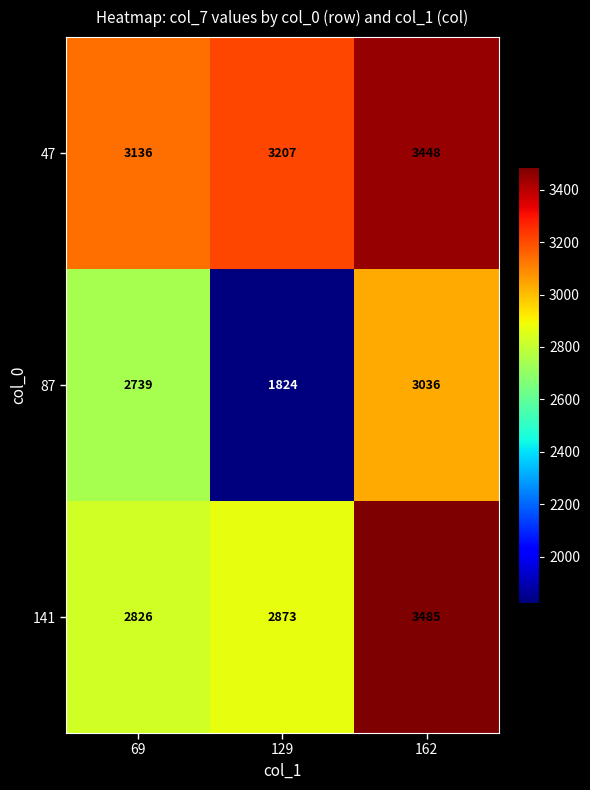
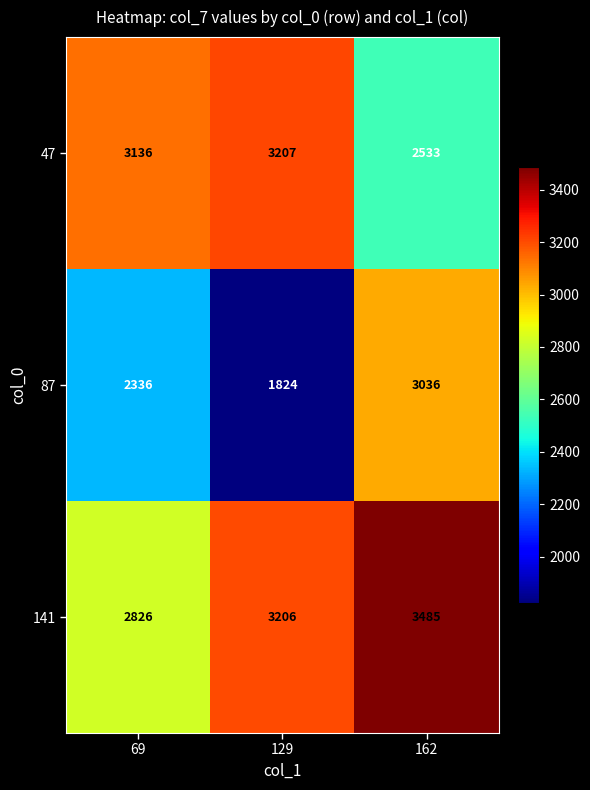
  {
    "47": {
      "69": 3136,
      "129": 3207,
-     "162": 3448
+     "162": 2533
    },
    "87": {
-     "69": 2739,
+     "69": 2336,
      "129": 1824,
      "162": 3036
    },
    "141": {
      "69": 2826,
-     "129": 2873,
+     "129": 3206,
      "162": 3485
    }
  }
